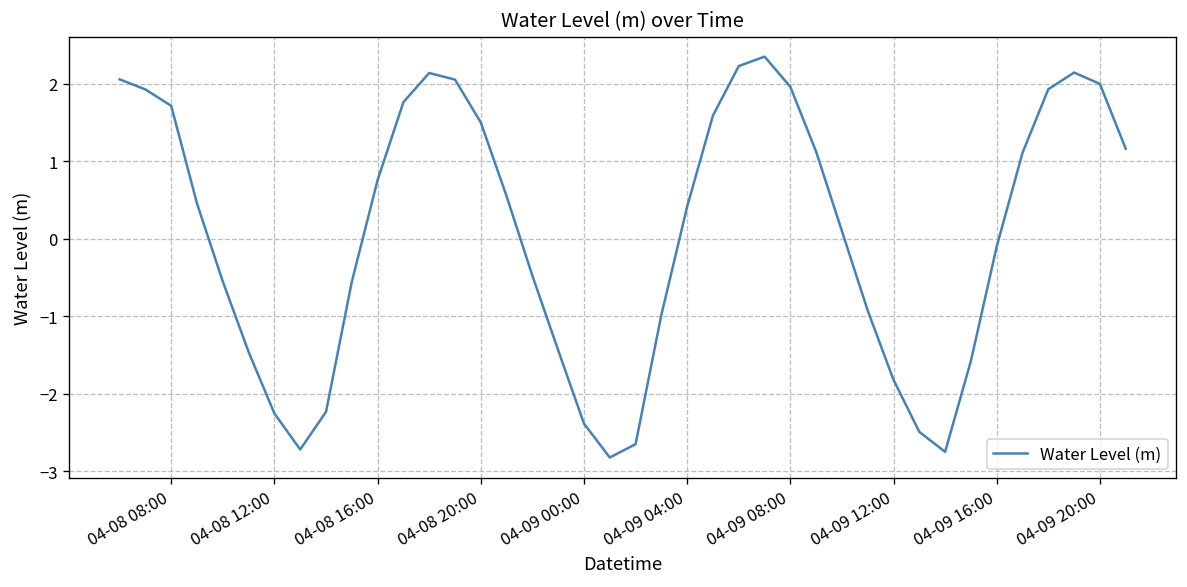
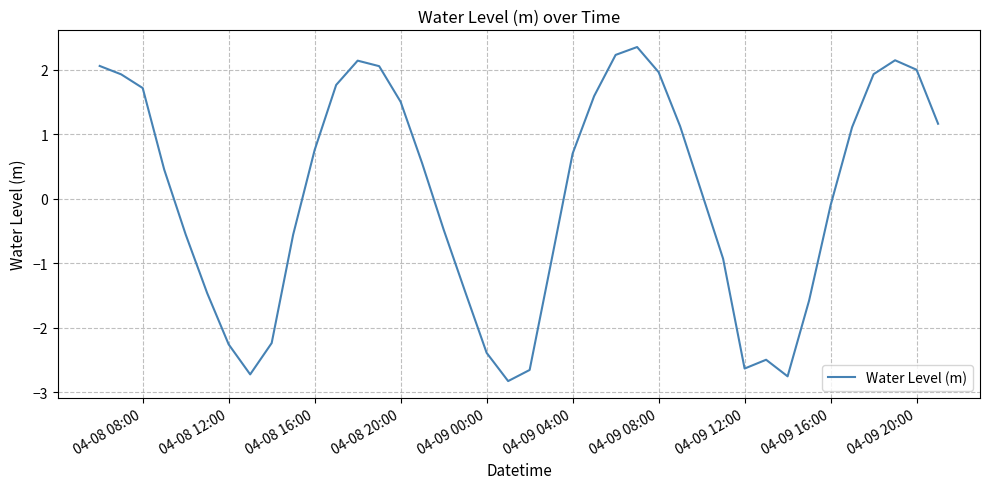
  {
    "04-08 08:00": 1.7,
    "04-08 12:00": -2.3,
    "04-08 16:00": 0.8,
    "04-08 20:00": 1.5,
    "04-09 00:00": -2.4,
-   "04-09 04:00": 0.4,
+   "04-09 04:00": 0.7,
    "04-09 08:00": 2.0,
-   "04-09 12:00": -1.8,
+   "04-09 12:00": -2.6,
    "04-09 16:00": -0.1,
    "04-09 20:00": 2.0
  }
